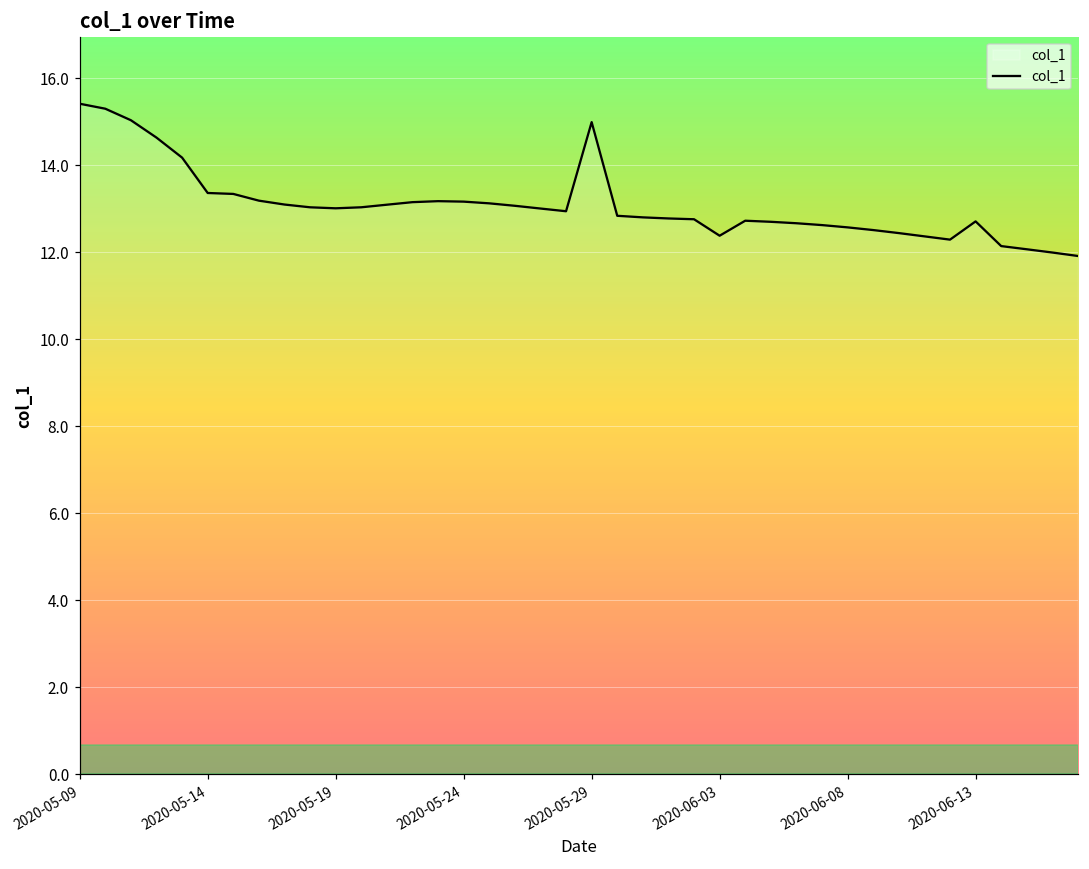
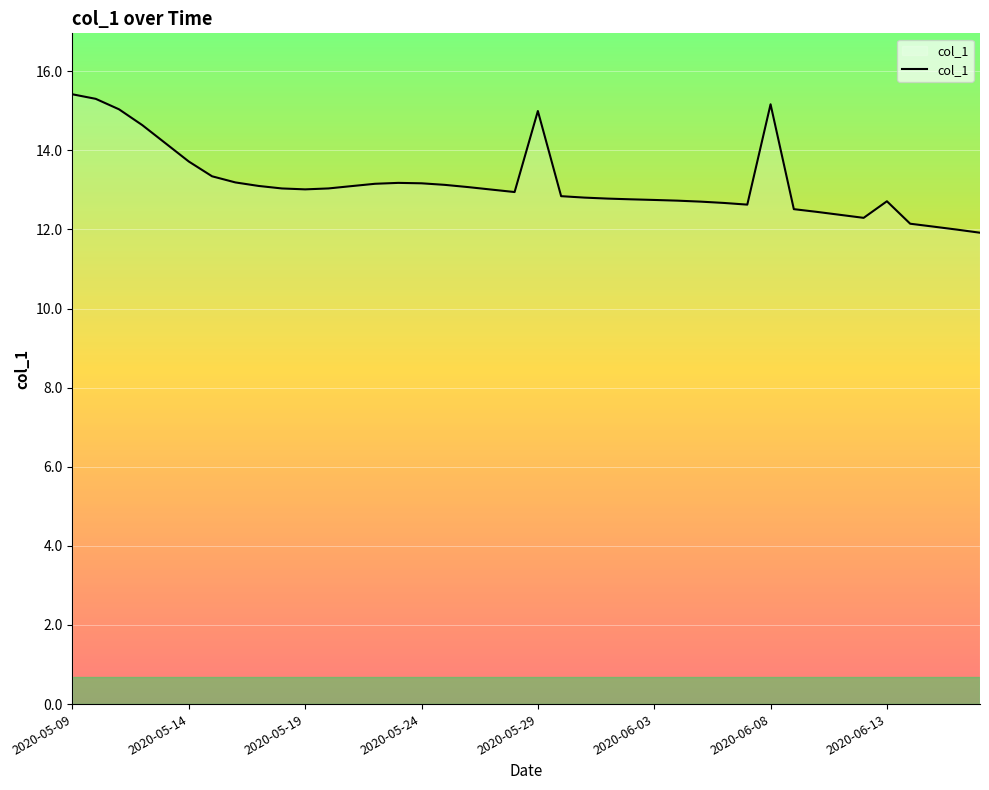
  {
    "2020-05-09": 15.4,
-   "2020-05-14": 13.4,
+   "2020-05-14": 13.7,
    "2020-05-19": 13.0,
    "2020-05-24": 13.2,
    "2020-05-29": 15.0,
-   "2020-06-03": 12.4,
-   "2020-06-08": 12.6,
+   "2020-06-03": 12.7,
+   "2020-06-08": 15.2,
    "2020-06-13": 12.7
  }
